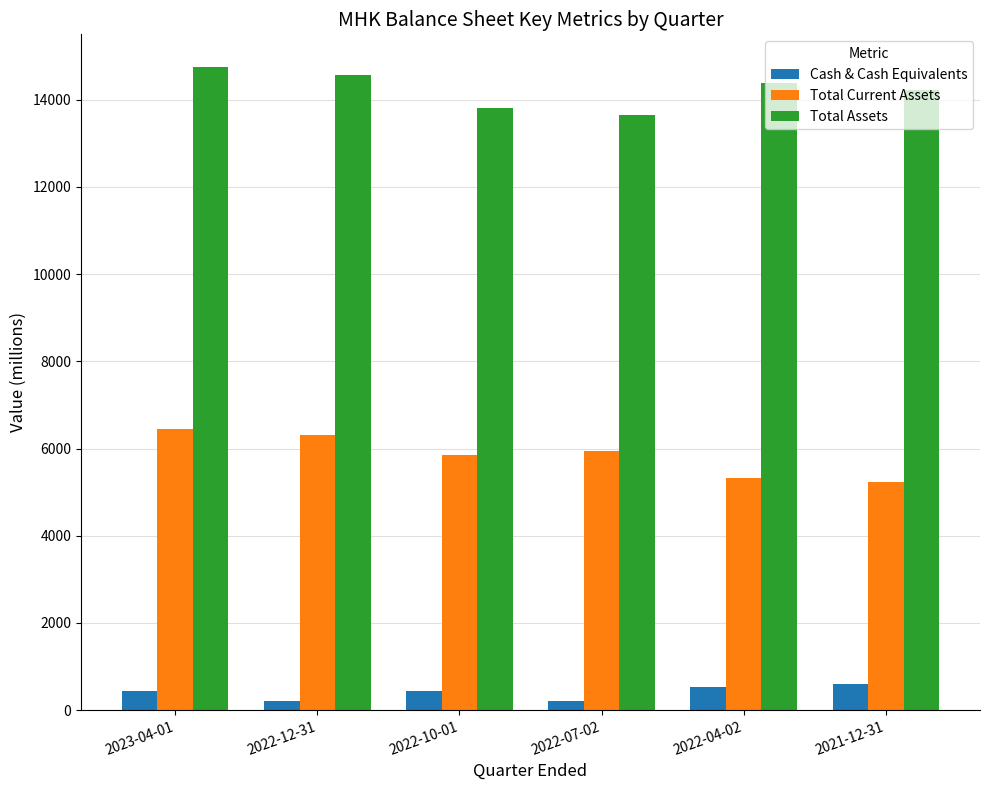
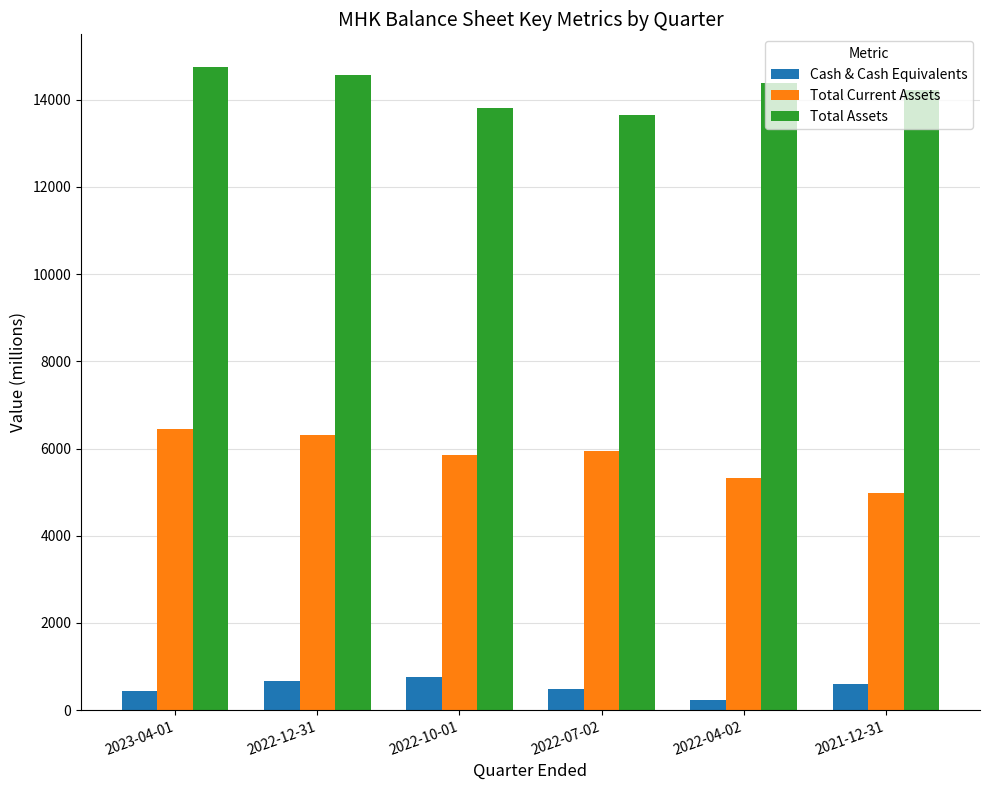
  {
    "Cash & Cash Equivalents": {
      "2023-04-01": 400,
-     "2022-12-31": 200,
-     "2022-10-01": 400,
-     "2022-07-02": 200,
-     "2022-04-02": 500,
+     "2022-12-31": 700,
+     "2022-10-01": 800,
+     "2022-07-02": 500,
+     "2022-04-02": 200,
      "2021-12-31": 600
    },
    "Total Current Assets": {
      "2023-04-01": 6500,
      "2022-12-31": 6300,
      "2022-10-01": 5900,
      "2022-07-02": 5900,
      "2022-04-02": 5300,
-     "2021-12-31": 5200
+     "2021-12-31": 5000
    },
    "Total Assets": {
      "2023-04-01": 14800,
      "2022-12-31": 14600,
      "2022-10-01": 13800,
      "2022-07-02": 13600
    }
  }
